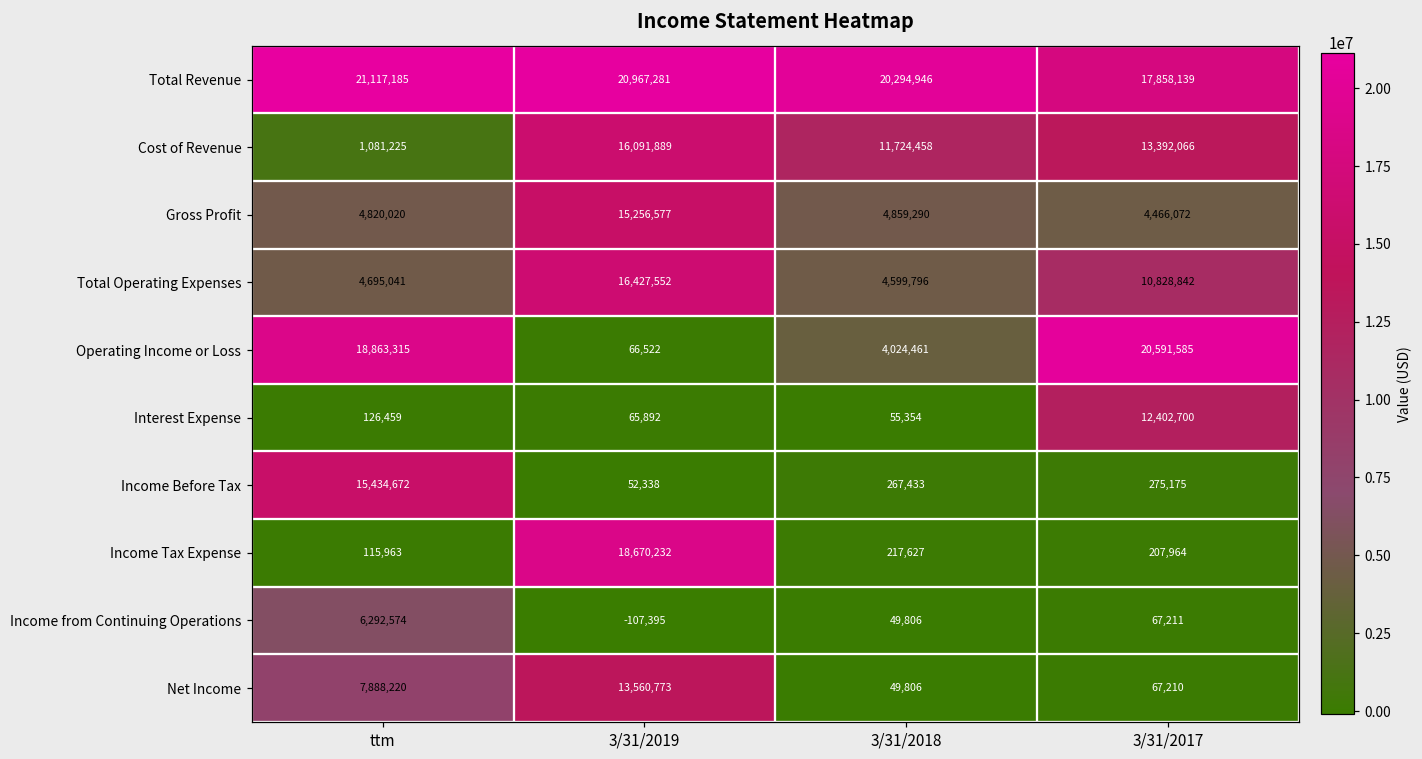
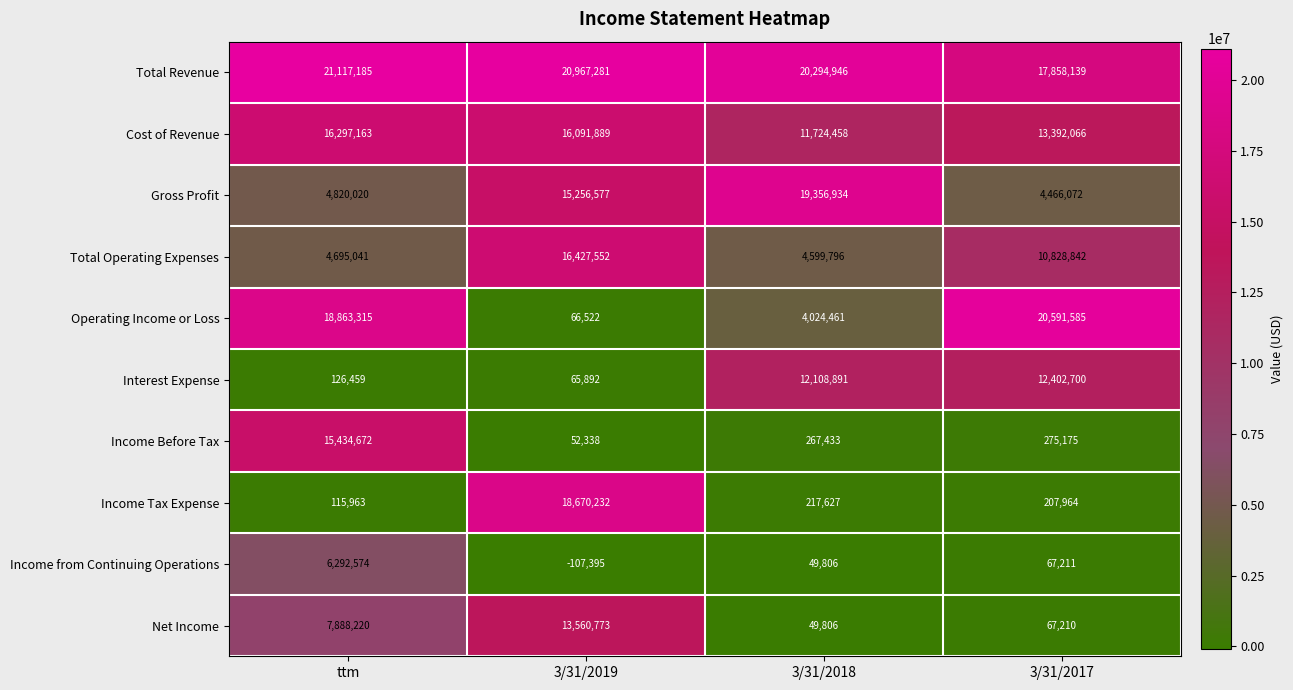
  {
    "Total Revenue": {
      "ttm": "21,117,185",
      "3/31/2019": "20,967,281",
      "3/31/2018": "20,294,946",
      "3/31/2017": "17,858,139"
    },
    "Cost of Revenue": {
-     "ttm": "1,081,225",
+     "ttm": "16,297,163",
      "3/31/2019": "16,091,889",
      "3/31/2018": "11,724,458",
      "3/31/2017": "13,392,066"
    },
    "Gross Profit": {
      "ttm": "4,820,020",
      "3/31/2019": "15,256,577",
-     "3/31/2018": "4,859,290",
+     "3/31/2018": "19,356,934",
      "3/31/2017": "4,466,072"
    },
    "Total Operating Expenses": {
      "ttm": "4,695,041",
      "3/31/2019": "16,427,552",
      "3/31/2018": "4,599,796",
      "3/31/2017": "10,828,842"
    },
    "Operating Income or Loss": {
      "ttm": "18,863,315",
      "3/31/2019": "66,522",
      "3/31/2018": "4,024,461",
      "3/31/2017": "20,591,585"
    },
    "Interest Expense": {
      "ttm": "126,459",
      "3/31/2019": "65,892",
-     "3/31/2018": "55,354",
+     "3/31/2018": "12,108,891",
      "3/31/2017": "12,402,700"
    },
    "Income Before Tax": {
      "ttm": "15,434,672",
      "3/31/2019": "52,338",
      "3/31/2018": "267,433",
      "3/31/2017": "275,175"
    },
    "Income Tax Expense": {
      "ttm": "115,963",
      "3/31/2019": "18,670,232",
      "3/31/2018": "217,627",
      "3/31/2017": "207,964"
    },
    "Income from Continuing Operations": {
      "ttm": "6,292,574",
      "3/31/2019": "-107,395",
      "3/31/2018": "49,806",
      "3/31/2017": "67,211"
    },
    "Net Income": {
      "ttm": "7,888,220",
      "3/31/2019": "13,560,773",
      "3/31/2018": "49,806",
      "3/31/2017": "67,210"
    }
  }
